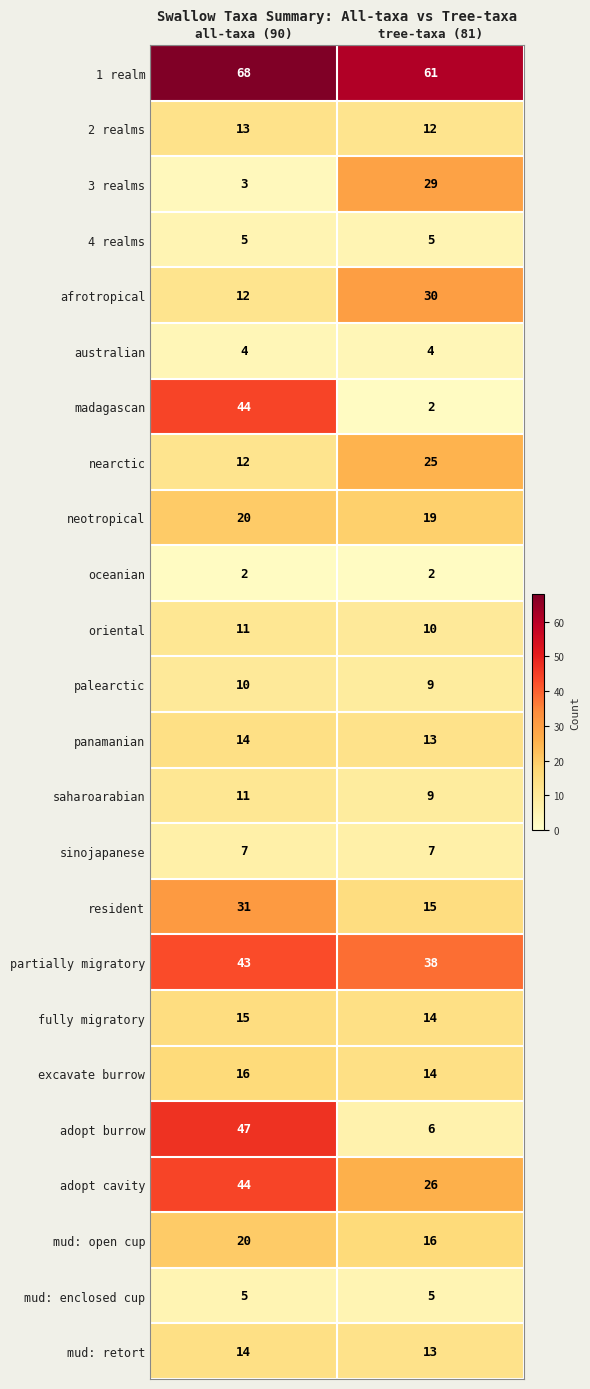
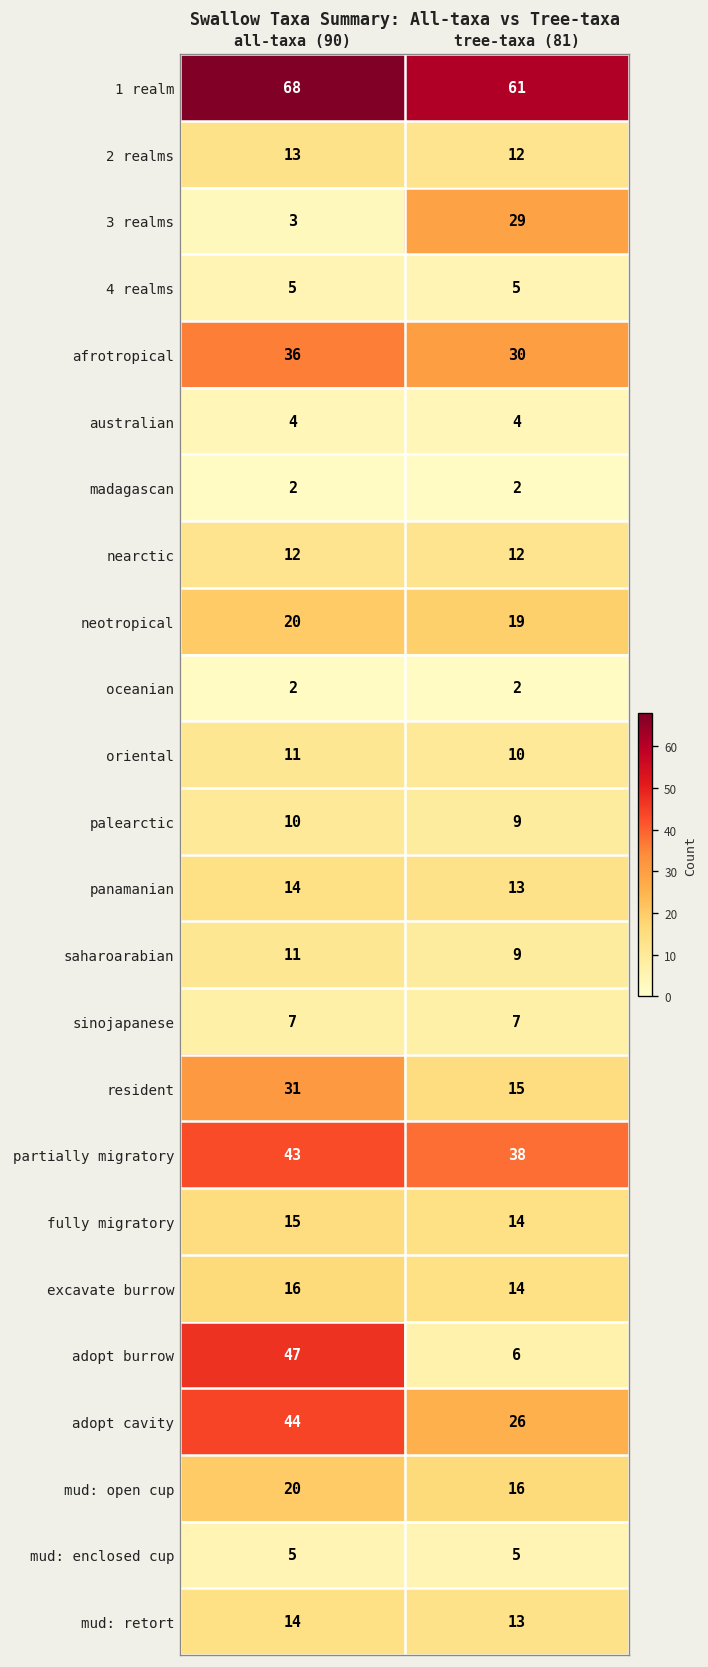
  {
    "1 realm": {
      "all-taxa (90)": 68,
      "tree-taxa (81)": 61
    },
    "2 realms": {
      "all-taxa (90)": 13,
      "tree-taxa (81)": 12
    },
    "3 realms": {
      "all-taxa (90)": 3,
      "tree-taxa (81)": 29
    },
    "4 realms": {
      "all-taxa (90)": 5,
      "tree-taxa (81)": 5
    },
    "afrotropical": {
-     "all-taxa (90)": 12,
+     "all-taxa (90)": 36,
      "tree-taxa (81)": 30
    },
    "australian": {
      "all-taxa (90)": 4,
      "tree-taxa (81)": 4
    },
    "madagascan": {
-     "all-taxa (90)": 44,
+     "all-taxa (90)": 2,
      "tree-taxa (81)": 2
    },
    "nearctic": {
      "all-taxa (90)": 12,
-     "tree-taxa (81)": 25
+     "tree-taxa (81)": 12
    },
    "neotropical": {
      "all-taxa (90)": 20,
      "tree-taxa (81)": 19
    },
    "oceanian": {
      "all-taxa (90)": 2,
      "tree-taxa (81)": 2
    },
    "oriental": {
      "all-taxa (90)": 11,
      "tree-taxa (81)": 10
    },
    "palearctic": {
      "all-taxa (90)": 10,
      "tree-taxa (81)": 9
    },
    "panamanian": {
      "all-taxa (90)": 14,
      "tree-taxa (81)": 13
    },
    "saharoarabian": {
      "all-taxa (90)": 11,
      "tree-taxa (81)": 9
    },
    "sinojapanese": {
      "all-taxa (90)": 7,
      "tree-taxa (81)": 7
    },
    "resident": {
      "all-taxa (90)": 31,
      "tree-taxa (81)": 15
    },
    "partially migratory": {
      "all-taxa (90)": 43,
      "tree-taxa (81)": 38
    },
    "fully migratory": {
      "all-taxa (90)": 15,
      "tree-taxa (81)": 14
    },
    "excavate burrow": {
      "all-taxa (90)": 16,
      "tree-taxa (81)": 14
    },
    "adopt burrow": {
      "all-taxa (90)": 47,
      "tree-taxa (81)": 6
    },
    "adopt cavity": {
      "all-taxa (90)": 44,
      "tree-taxa (81)": 26
    },
    "mud: open cup": {
      "all-taxa (90)": 20,
      "tree-taxa (81)": 16
    },
    "mud: enclosed cup": {
      "all-taxa (90)": 5,
      "tree-taxa (81)": 5
    },
    "mud: retort": {
      "all-taxa (90)": 14,
      "tree-taxa (81)": 13
    }
  }
